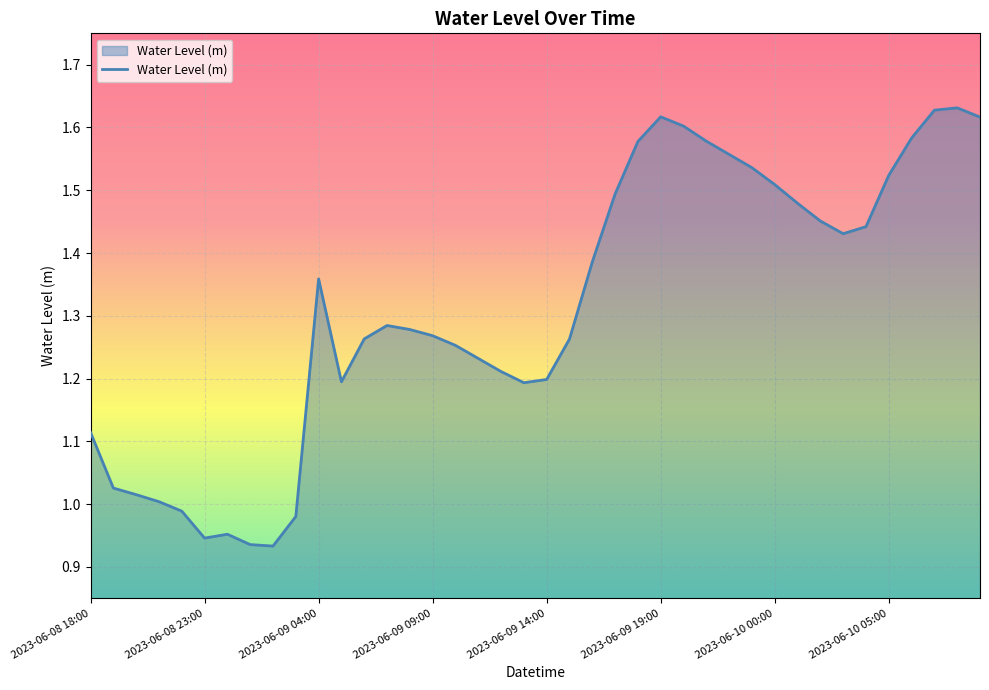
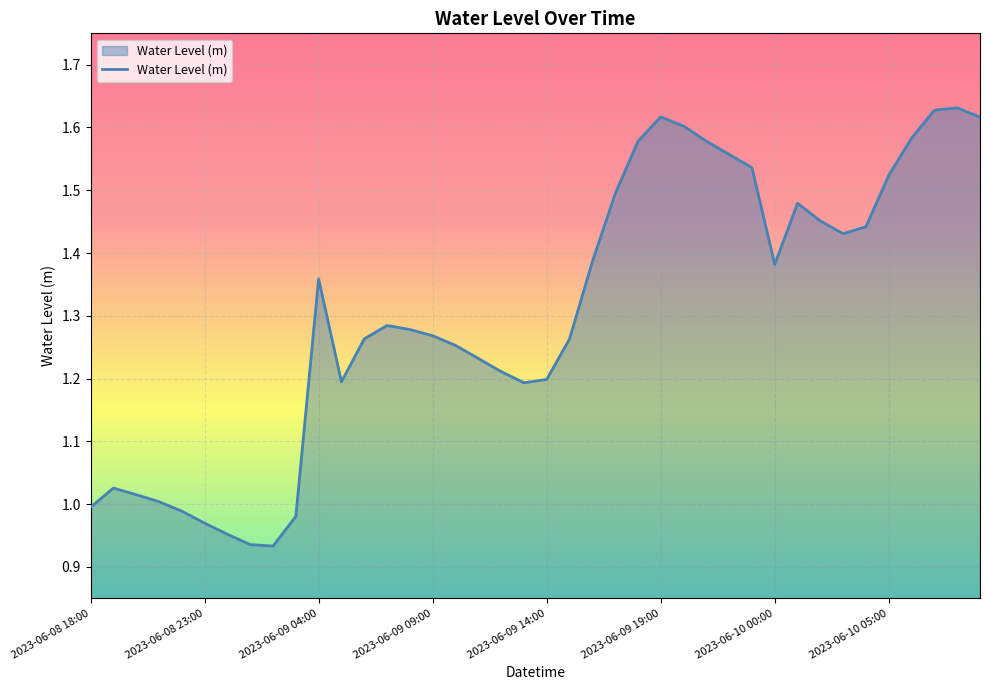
  {
-   "2023-06-08 18:00": 1.11,
-   "2023-06-08 23:00": 0.95,
+   "2023-06-08 18:00": 0.99,
+   "2023-06-08 23:00": 0.97,
    "2023-06-09 04:00": 1.36,
    "2023-06-09 09:00": 1.27,
    "2023-06-09 14:00": 1.20,
    "2023-06-09 19:00": 1.62,
-   "2023-06-10 00:00": 1.51,
+   "2023-06-10 00:00": 1.38,
    "2023-06-10 05:00": 1.52
  }
